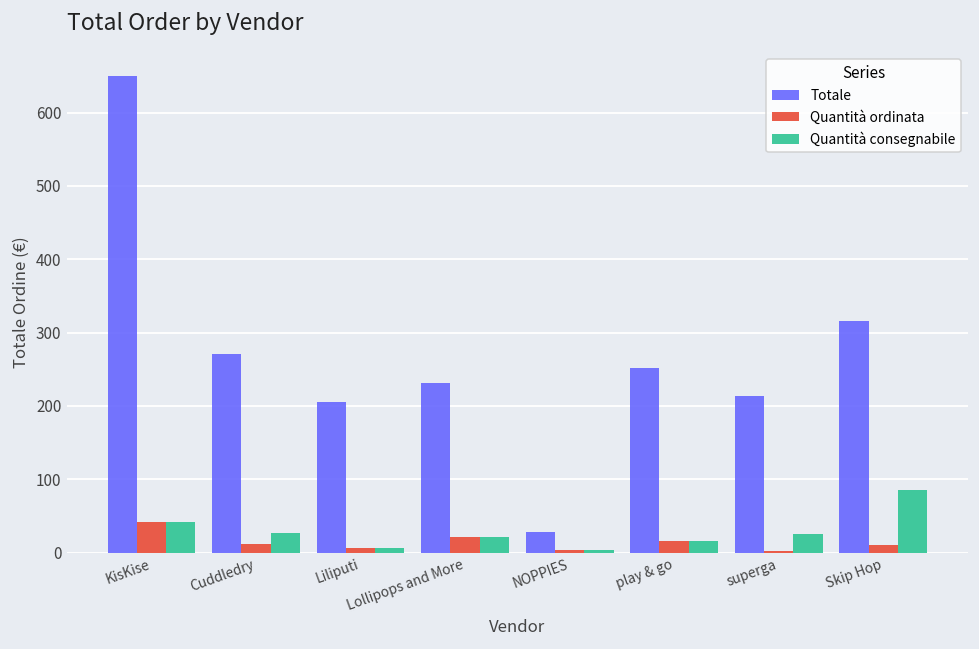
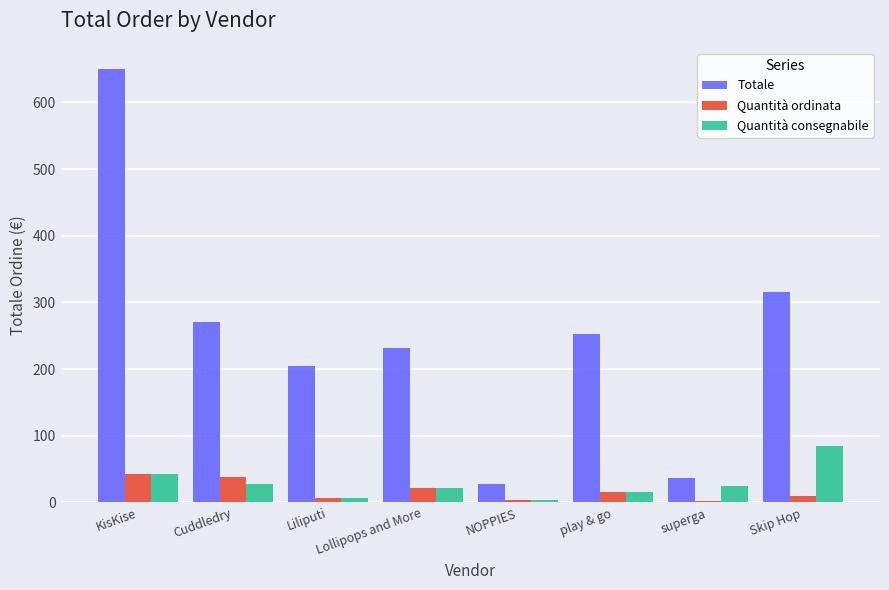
  {
    "Totale": {
      "KisKise": 650,
      "Cuddledry": 270,
      "Liliputi": 200,
      "Lollipops and More": 230,
      "NOPPIES": 30,
      "play & go": 250,
-     "superga": 210,
+     "superga": 40,
      "Skip Hop": 320
    },
    "Quantità ordinata": {
      "KisKise": 40,
-     "Cuddledry": 10,
+     "Cuddledry": 40,
      "Liliputi": 10,
      "Lollipops and More": 20,
      "NOPPIES": 0,
      "play & go": 20,
      "Skip Hop": 10
    },
    "Quantità consegnabile": {
      "KisKise": 40,
      "Cuddledry": 30,
      "Liliputi": 10,
      "Lollipops and More": 20,
      "NOPPIES": 0,
      "play & go": 20,
      "superga": 30,
      "Skip Hop": 90
    }
  }
